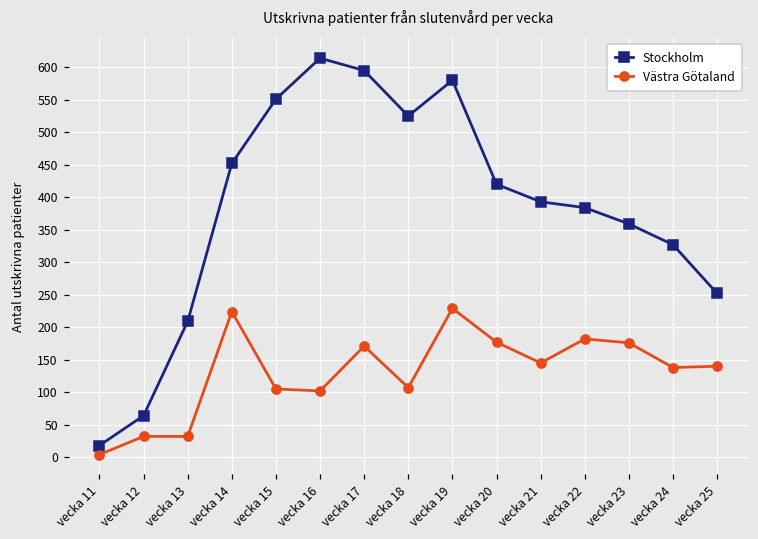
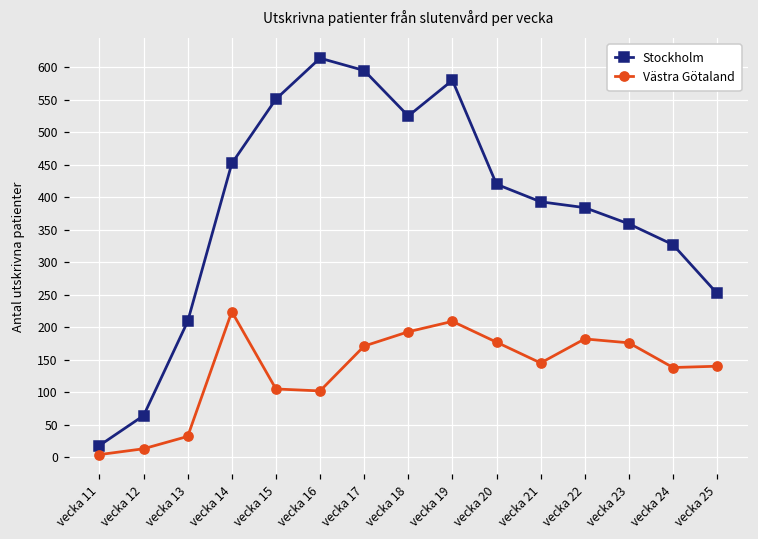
  {
    "Stockholm": {
      "vecka 11": 20,
      "vecka 12": 60,
      "vecka 13": 210,
      "vecka 14": 450,
      "vecka 15": 550,
      "vecka 16": 610,
      "vecka 17": 600,
      "vecka 18": 530,
      "vecka 19": 580,
      "vecka 20": 420,
      "vecka 21": 390,
      "vecka 22": 380,
      "vecka 23": 360,
      "vecka 24": 330,
      "vecka 25": 250
    },
    "Västra Götaland": {
      "vecka 11": 0,
-     "vecka 12": 30,
+     "vecka 12": 10,
      "vecka 13": 30,
      "vecka 14": 220,
      "vecka 15": 110,
      "vecka 16": 100,
      "vecka 17": 170,
-     "vecka 18": 110,
-     "vecka 19": 230,
+     "vecka 18": 190,
+     "vecka 19": 210,
      "vecka 20": 180,
      "vecka 21": 150,
      "vecka 22": 180,
      "vecka 23": 180,
      "vecka 24": 140,
      "vecka 25": 140
    }
  }
